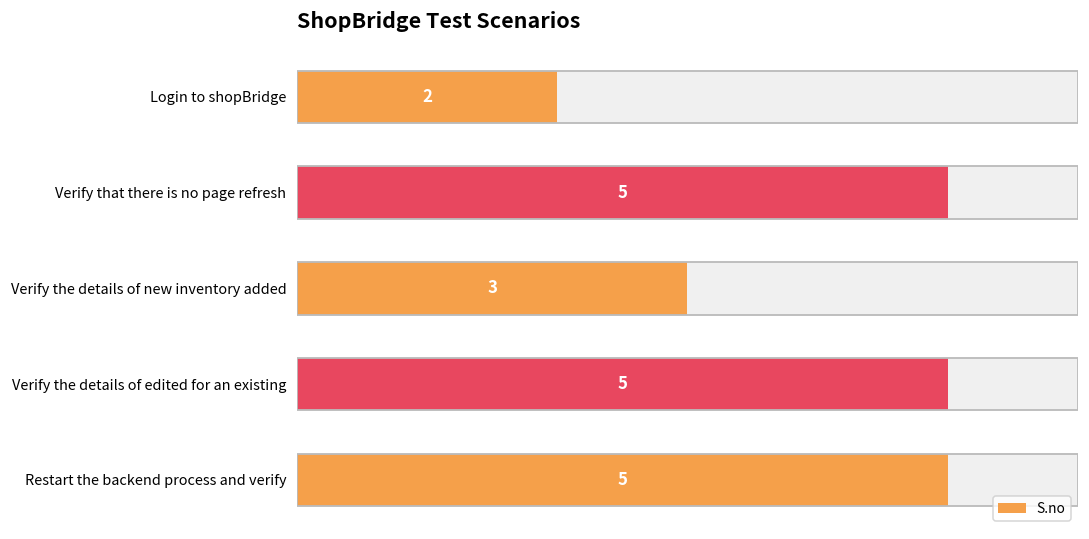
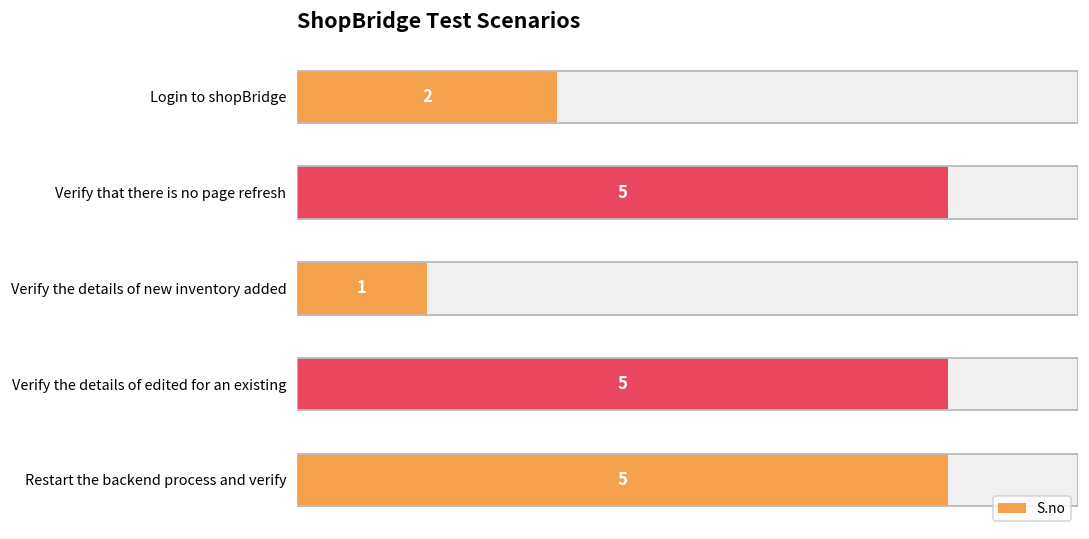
  {
    "S.no": {
-     "Verify the details of new inventory added": 3
+     "Verify the details of new inventory added": 1
    }
  }
